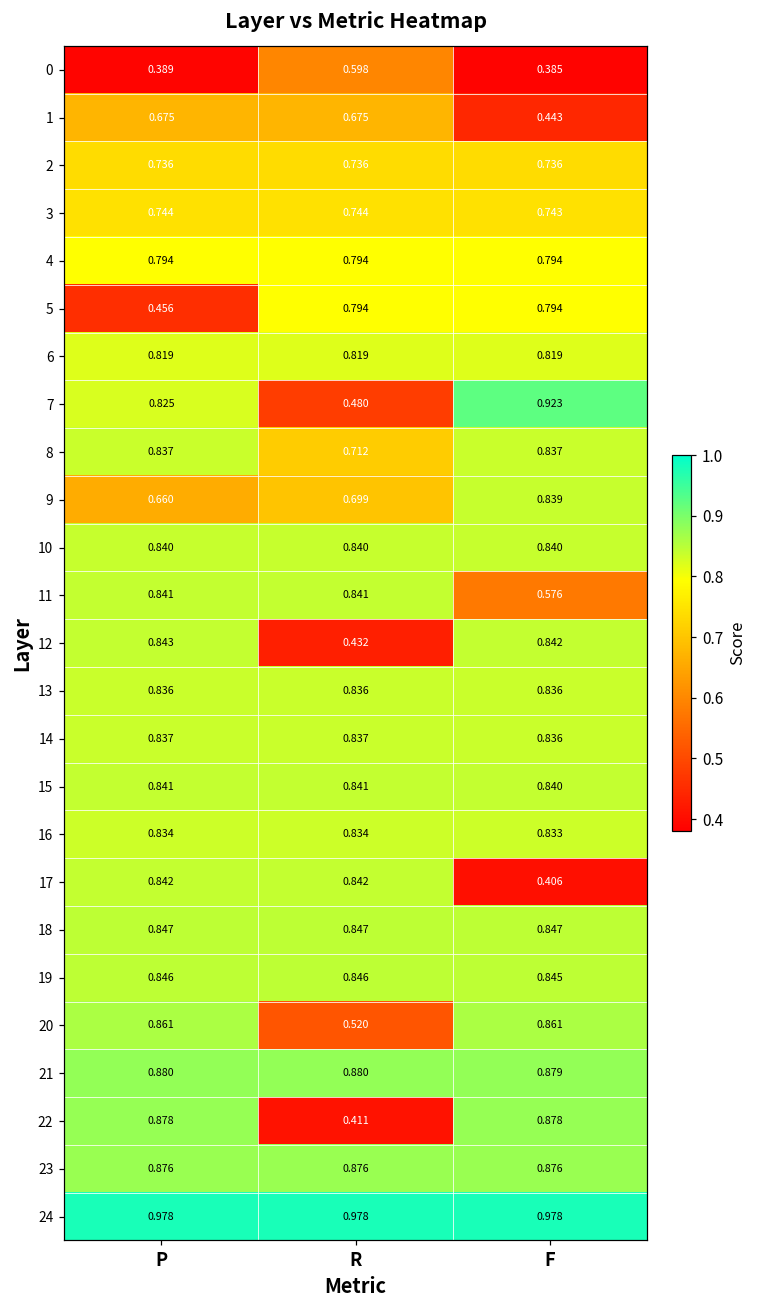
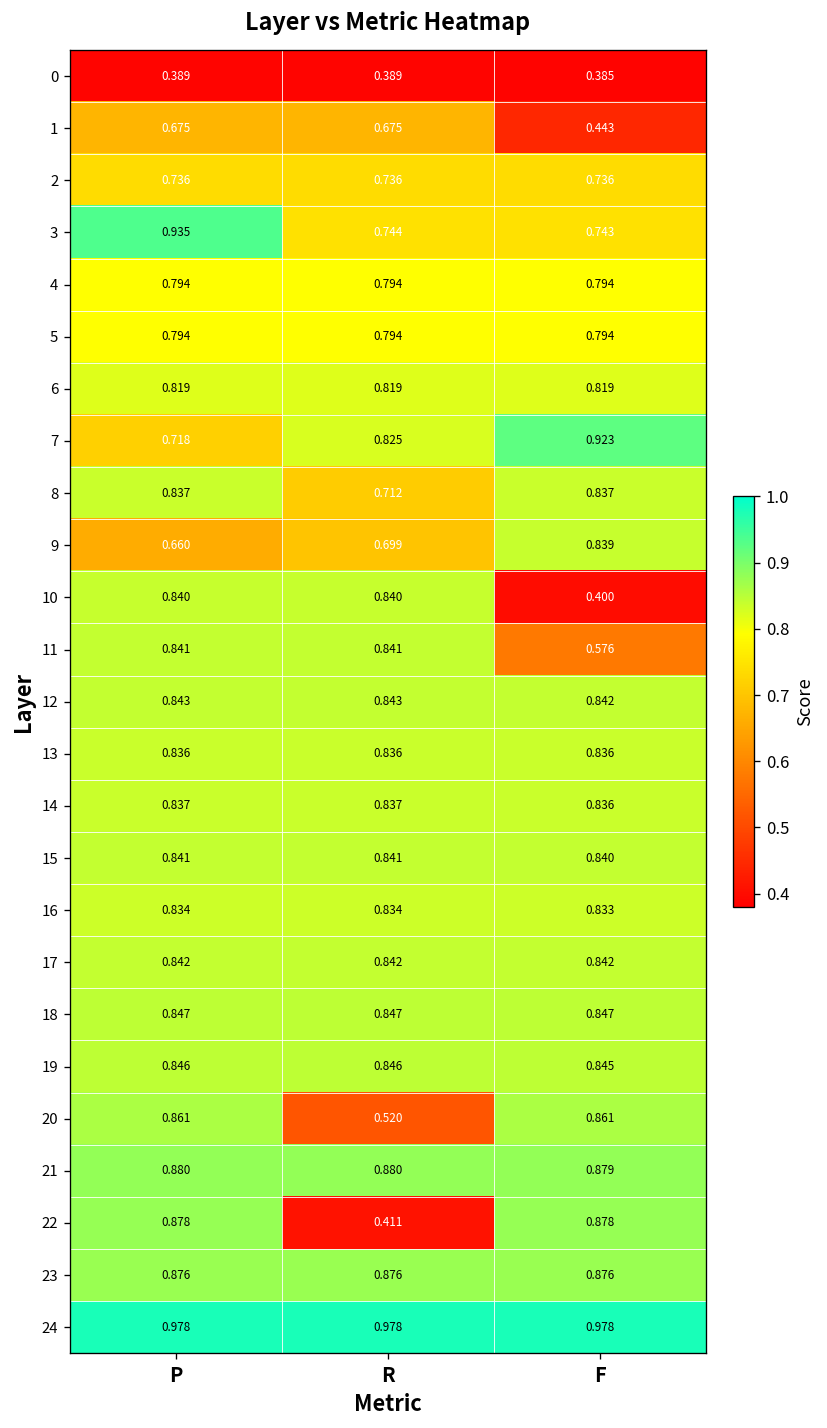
  {
    "0": {
      "P": 0.389,
-     "R": 0.598,
+     "R": 0.389,
      "F": 0.385
    },
    "1": {
      "P": 0.675,
      "R": 0.675,
      "F": 0.443
    },
    "2": {
      "P": 0.736,
      "R": 0.736,
      "F": 0.736
    },
    "3": {
-     "P": 0.744,
+     "P": 0.935,
      "R": 0.744,
      "F": 0.743
    },
    "4": {
      "P": 0.794,
      "R": 0.794,
      "F": 0.794
    },
    "5": {
-     "P": 0.456,
+     "P": 0.794,
      "R": 0.794,
      "F": 0.794
    },
    "6": {
      "P": 0.819,
      "R": 0.819,
      "F": 0.819
    },
    "7": {
-     "P": 0.825,
-     "R": 0.480,
+     "P": 0.718,
+     "R": 0.825,
      "F": 0.923
    },
    "8": {
      "P": 0.837,
      "R": 0.712,
      "F": 0.837
    },
    "9": {
      "P": 0.660,
      "R": 0.699,
      "F": 0.839
    },
    "10": {
      "P": 0.840,
      "R": 0.840,
-     "F": 0.840
+     "F": 0.400
    },
    "11": {
      "P": 0.841,
      "R": 0.841,
      "F": 0.576
    },
    "12": {
      "P": 0.843,
-     "R": 0.432,
+     "R": 0.843,
      "F": 0.842
    },
    "13": {
      "P": 0.836,
      "R": 0.836,
      "F": 0.836
    },
    "14": {
      "P": 0.837,
      "R": 0.837,
      "F": 0.836
    },
    "15": {
      "P": 0.841,
      "R": 0.841,
      "F": 0.840
    },
    "16": {
      "P": 0.834,
      "R": 0.834,
      "F": 0.833
    },
    "17": {
      "P": 0.842,
      "R": 0.842,
-     "F": 0.406
+     "F": 0.842
    },
    "18": {
      "P": 0.847,
      "R": 0.847,
      "F": 0.847
    },
    "19": {
      "P": 0.846,
      "R": 0.846,
      "F": 0.845
    },
    "20": {
      "P": 0.861,
      "R": 0.520,
      "F": 0.861
    },
    "21": {
      "P": 0.880,
      "R": 0.880,
      "F": 0.879
    },
    "22": {
      "P": 0.878,
      "R": 0.411,
      "F": 0.878
    },
    "23": {
      "P": 0.876,
      "R": 0.876,
      "F": 0.876
    },
    "24": {
      "P": 0.978,
      "R": 0.978,
      "F": 0.978
    }
  }
